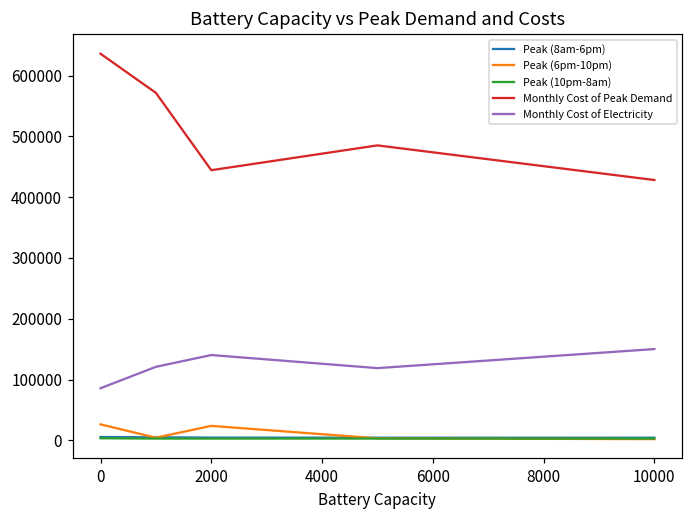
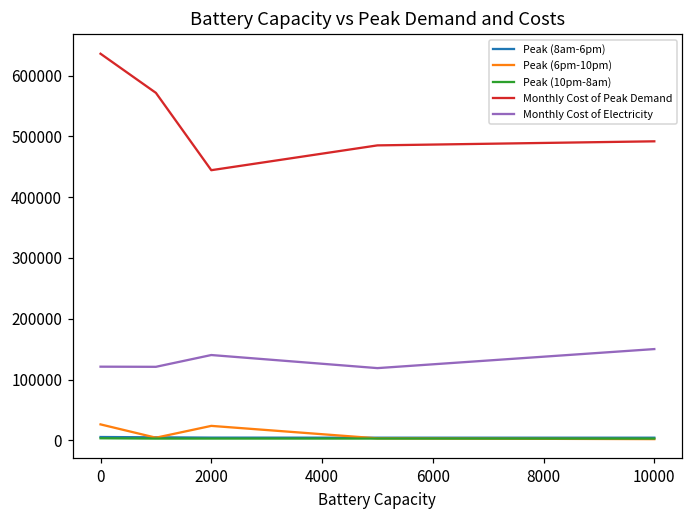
  {
    "Peak (6pm-10pm)": {
      "0": 30000,
      "2000": 20000
    },
    "Monthly Cost of Peak Demand": {
      "0": 640000,
      "2000": 440000,
-     "10000": 430000
+     "10000": 490000
    },
    "Monthly Cost of Electricity": {
-     "0": 90000,
+     "0": 120000,
      "2000": 140000,
      "10000": 150000
    }
  }
